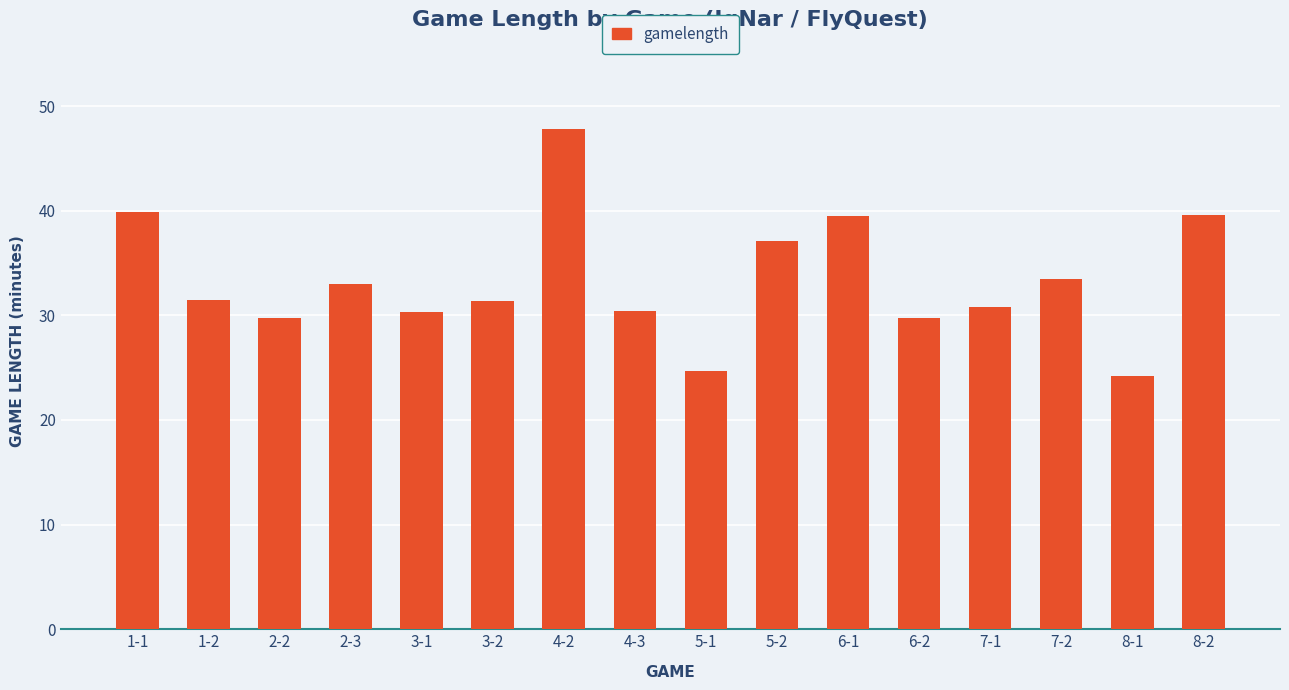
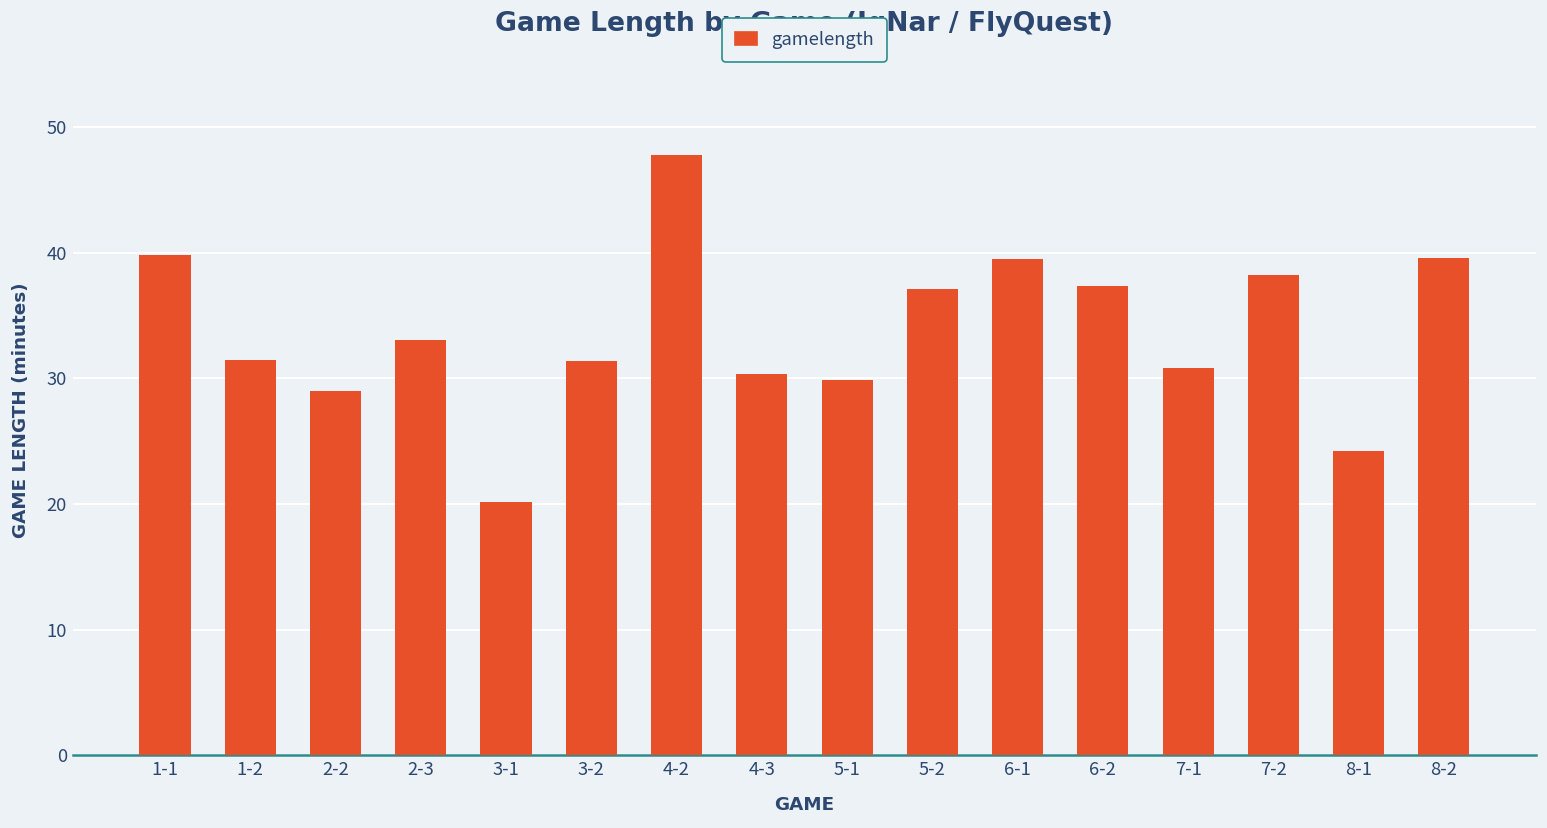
  {
    "1-1": 39.9,
    "1-2": 31.5,
-   "2-2": 29.8,
+   "2-2": 29.0,
    "2-3": 33.0,
-   "3-1": 30.3,
+   "3-1": 20.2,
    "3-2": 31.4,
    "4-2": 47.8,
    "4-3": 30.4,
-   "5-1": 24.7,
+   "5-1": 29.9,
    "5-2": 37.1,
    "6-1": 39.5,
-   "6-2": 29.8,
+   "6-2": 37.4,
    "7-1": 30.8,
-   "7-2": 33.5,
+   "7-2": 38.2,
    "8-1": 24.2,
    "8-2": 39.6
  }
